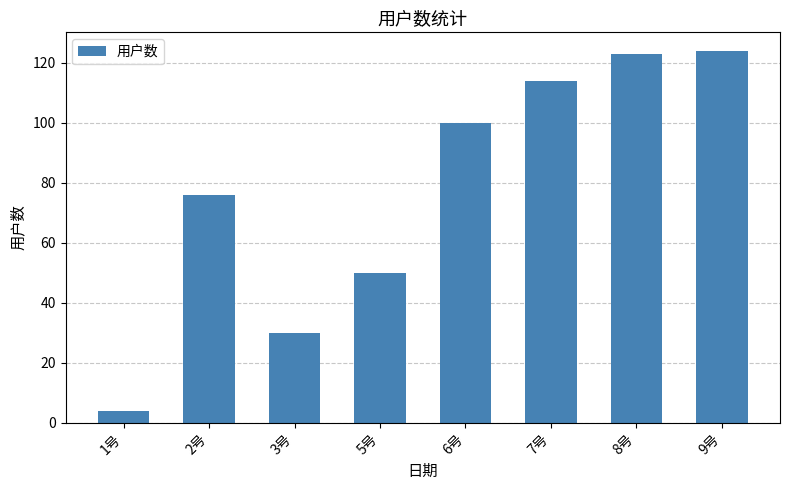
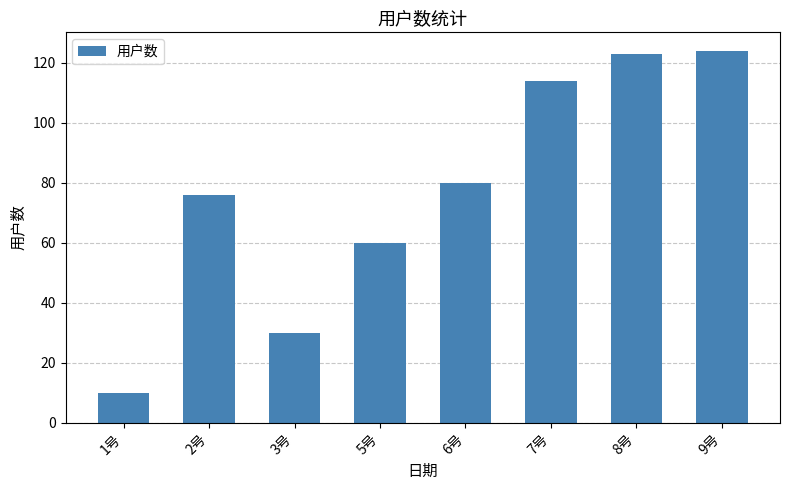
  {
-   "1号": 4,
+   "1号": 10,
    "2号": 76,
    "3号": 30,
-   "5号": 50,
-   "6号": 100,
+   "5号": 60,
+   "6号": 80,
    "7号": 114,
    "8号": 123,
    "9号": 124
  }
